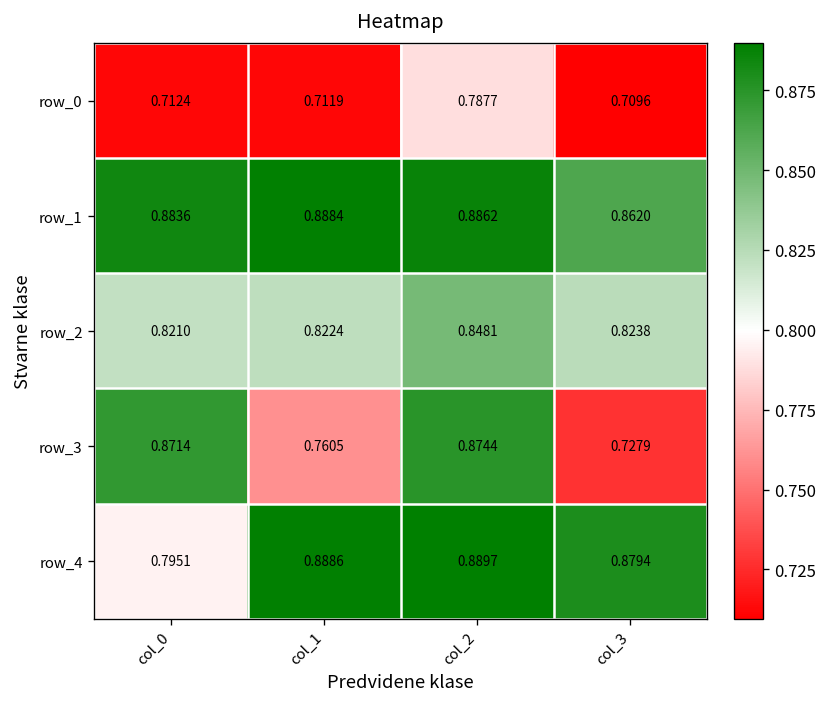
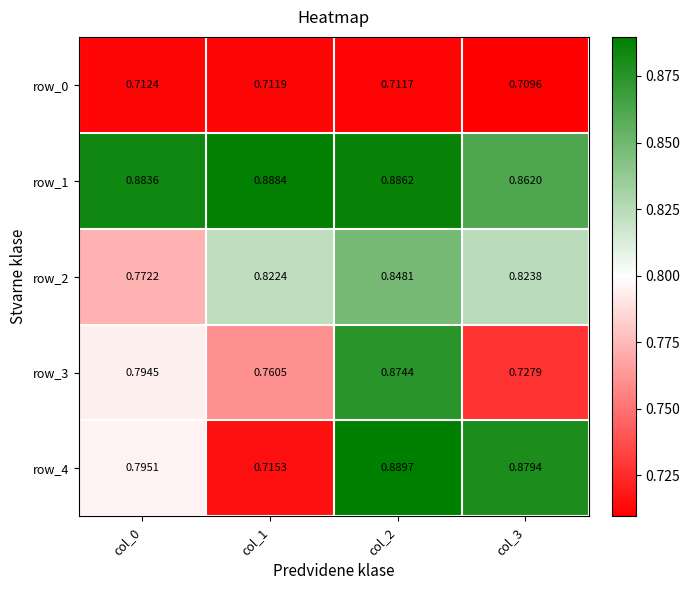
  {
    "row_0": {
      "col_0": 0.7124,
      "col_1": 0.7119,
-     "col_2": 0.7877,
+     "col_2": 0.7117,
      "col_3": 0.7096
    },
    "row_1": {
      "col_0": 0.8836,
      "col_1": 0.8884,
      "col_2": 0.8862,
      "col_3": 0.8620
    },
    "row_2": {
-     "col_0": 0.8210,
+     "col_0": 0.7722,
      "col_1": 0.8224,
      "col_2": 0.8481,
      "col_3": 0.8238
    },
    "row_3": {
-     "col_0": 0.8714,
+     "col_0": 0.7945,
      "col_1": 0.7605,
      "col_2": 0.8744,
      "col_3": 0.7279
    },
    "row_4": {
      "col_0": 0.7951,
-     "col_1": 0.8886,
+     "col_1": 0.7153,
      "col_2": 0.8897,
      "col_3": 0.8794
    }
  }
